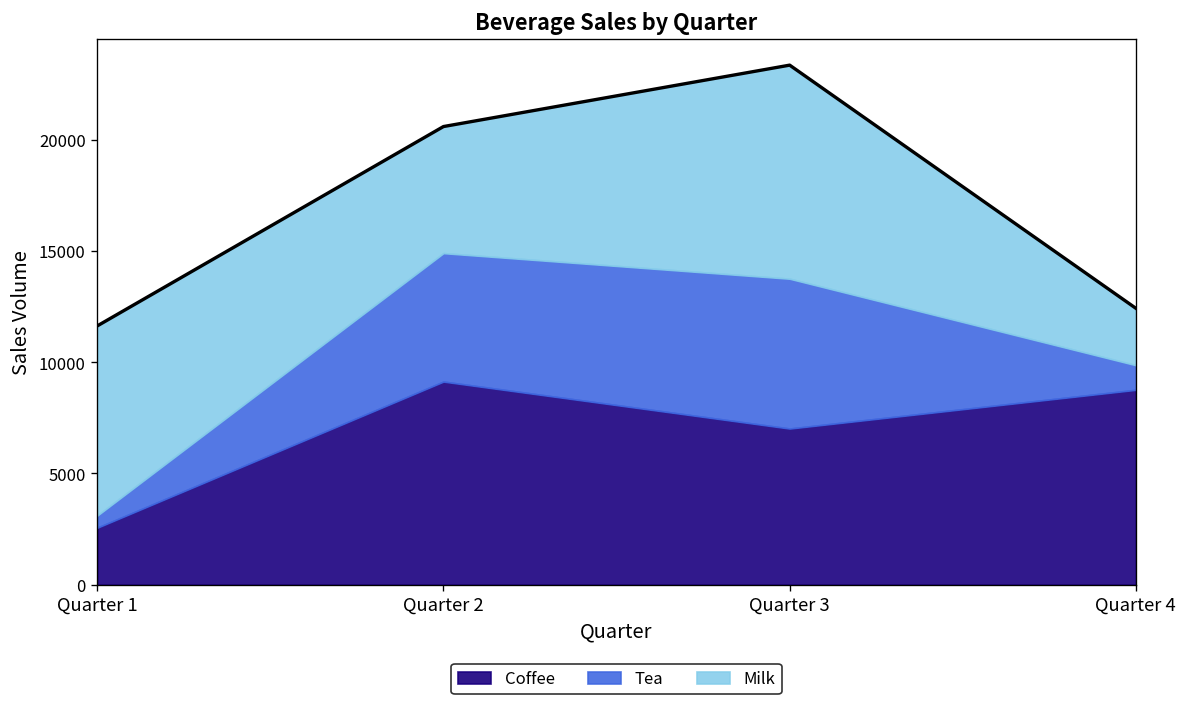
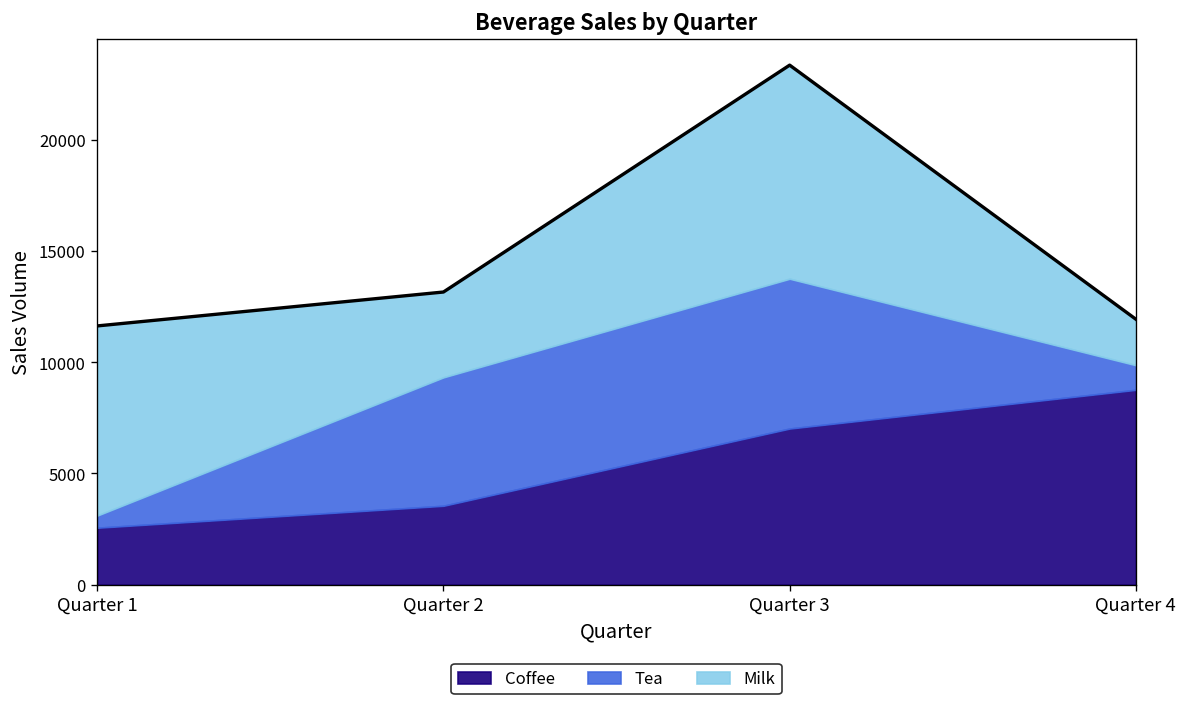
  {
    "Coffee": {
      "Quarter 1": 2600,
-     "Quarter 2": 9100,
+     "Quarter 2": 3500,
      "Quarter 3": 7000,
      "Quarter 4": 8800
    },
    "Tea": {
      "Quarter 1": 500,
      "Quarter 2": 5800,
      "Quarter 3": 6700,
      "Quarter 4": 1100
    },
    "Milk": {
      "Quarter 1": 8500,
-     "Quarter 2": 5700,
+     "Quarter 2": 3800,
      "Quarter 3": 9600,
-     "Quarter 4": 2600
+     "Quarter 4": 2100
    }
  }
